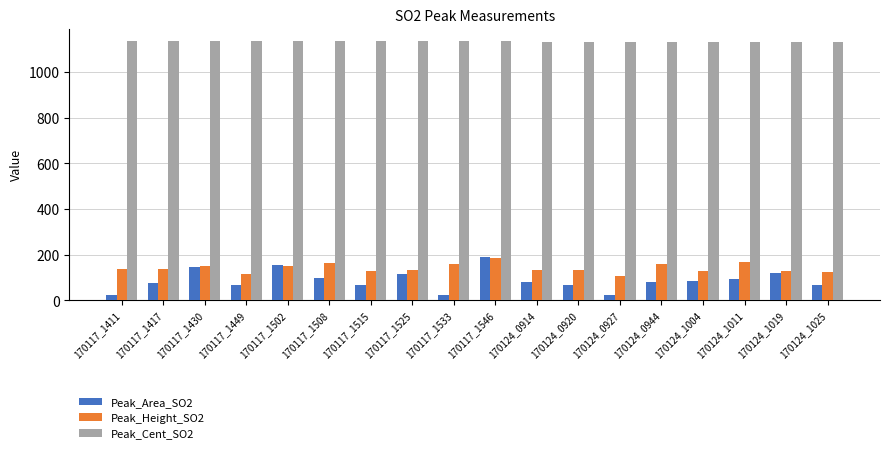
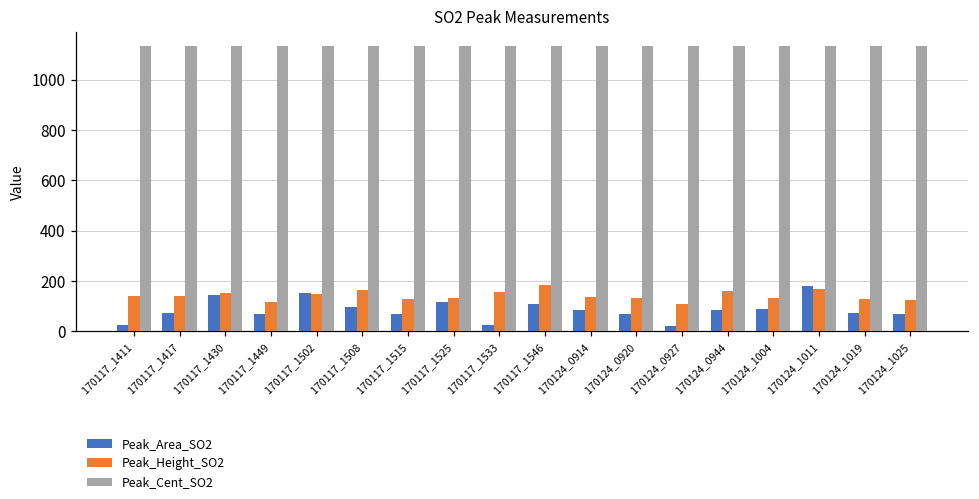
  {
    "Peak_Area_SO2": {
      "170117_1411": 20,
      "170117_1417": 70,
      "170117_1430": 140,
      "170117_1449": 70,
      "170117_1502": 150,
      "170117_1508": 100,
      "170117_1515": 70,
      "170117_1525": 120,
      "170117_1533": 30,
-     "170117_1546": 190,
+     "170117_1546": 110,
      "170124_0914": 80,
      "170124_0920": 70,
      "170124_0927": 20,
      "170124_0944": 80,
      "170124_1004": 90,
-     "170124_1011": 100,
-     "170124_1019": 120,
+     "170124_1011": 180,
+     "170124_1019": 70,
      "170124_1025": 70
    },
    "Peak_Height_SO2": {
      "170117_1411": 140,
      "170117_1417": 140,
      "170117_1430": 150,
      "170117_1449": 120,
      "170117_1502": 150,
      "170117_1508": 160,
      "170117_1515": 130,
      "170117_1525": 130,
      "170117_1533": 160,
      "170117_1546": 190,
      "170124_0914": 130,
      "170124_0920": 130,
      "170124_0927": 110,
      "170124_0944": 160,
      "170124_1004": 130,
      "170124_1011": 170,
      "170124_1019": 130,
      "170124_1025": 130
    },
    "Peak_Cent_SO2": {
      "170117_1411": 1130,
      "170117_1417": 1130,
      "170117_1430": 1130,
      "170117_1449": 1130,
      "170117_1502": 1130,
      "170117_1508": 1130,
      "170117_1515": 1130,
      "170117_1525": 1130,
      "170117_1533": 1130,
      "170117_1546": 1130,
      "170124_0914": 1130,
      "170124_0920": 1130,
      "170124_0927": 1130,
      "170124_0944": 1130,
      "170124_1004": 1130,
      "170124_1011": 1130,
      "170124_1019": 1130,
      "170124_1025": 1130
    }
  }
